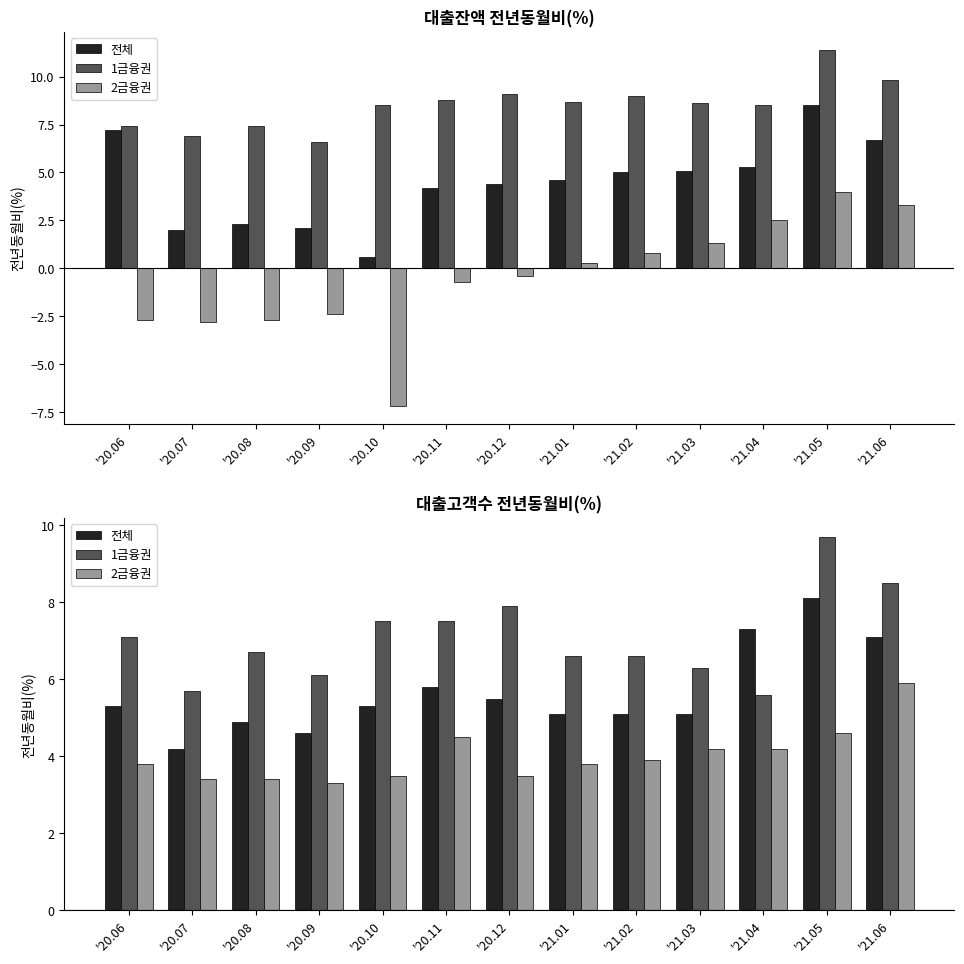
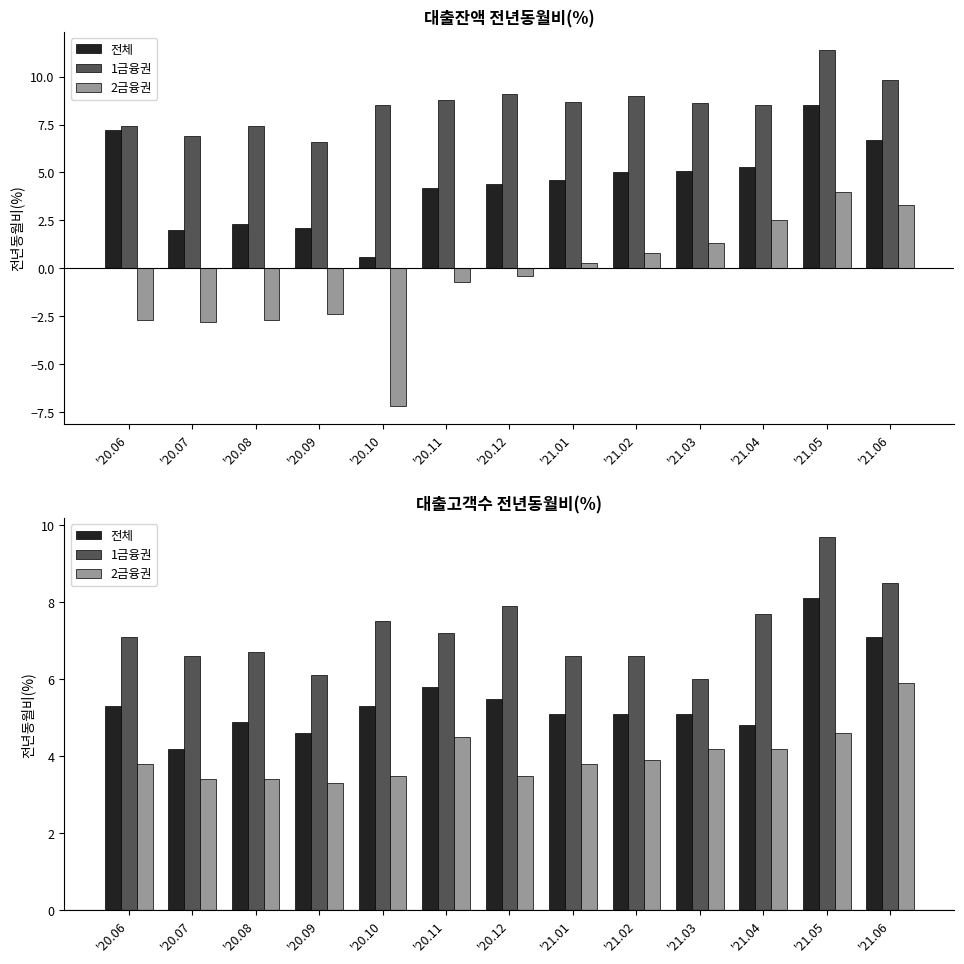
  {
    "대출잔액 전년동월비(%)": {
      "전체": {
        "'20.06": 7.2,
        "'20.07": 2.0,
        "'20.08": 2.3,
        "'20.09": 2.1,
        "'20.10": 0.6,
        "'20.11": 4.2,
        "'20.12": 4.4,
        "'21.01": 4.6,
        "'21.02": 5.0,
        "'21.03": 5.1,
        "'21.04": 5.3,
        "'21.05": 8.5,
        "'21.06": 6.7
      },
      "1금융권": {
        "'20.06": 7.4,
        "'20.07": 6.9,
        "'20.08": 7.4,
        "'20.09": 6.6,
        "'20.10": 8.5,
        "'20.11": 8.8,
        "'20.12": 9.1,
        "'21.01": 8.7,
        "'21.02": 9.0,
        "'21.03": 8.6,
        "'21.04": 8.5,
        "'21.05": 11.4,
        "'21.06": 9.8
      },
      "2금융권": {
        "'20.06": -2.7,
        "'20.07": -2.8,
        "'20.08": -2.7,
        "'20.09": -2.4,
        "'20.10": -7.2,
        "'20.11": -0.7,
        "'20.12": -0.4,
        "'21.01": 0.3,
        "'21.02": 0.8,
        "'21.03": 1.3,
        "'21.04": 2.5,
        "'21.05": 4.0,
        "'21.06": 3.3
      }
    },
    "대출고객수 전년동월비(%)": {
      "전체": {
        "'20.06": 5.3,
        "'20.07": 4.2,
        "'20.08": 4.9,
        "'20.09": 4.6,
        "'20.10": 5.3,
        "'20.11": 5.8,
        "'20.12": 5.5,
        "'21.01": 5.1,
        "'21.02": 5.1,
        "'21.03": 5.1,
-       "'21.04": 7.3,
+       "'21.04": 4.8,
        "'21.05": 8.1,
        "'21.06": 7.1
      },
      "1금융권": {
        "'20.06": 7.1,
-       "'20.07": 5.7,
+       "'20.07": 6.6,
        "'20.08": 6.7,
        "'20.09": 6.1,
        "'20.10": 7.5,
-       "'20.11": 7.5,
+       "'20.11": 7.2,
        "'20.12": 7.9,
        "'21.01": 6.6,
        "'21.02": 6.6,
-       "'21.03": 6.3,
-       "'21.04": 5.6,
+       "'21.03": 6.0,
+       "'21.04": 7.7,
        "'21.05": 9.7,
        "'21.06": 8.5
      },
      "2금융권": {
        "'20.06": 3.8,
        "'20.07": 3.4,
        "'20.08": 3.4,
        "'20.09": 3.3,
        "'20.10": 3.5,
        "'20.11": 4.5,
        "'20.12": 3.5,
        "'21.01": 3.8,
        "'21.02": 3.9,
        "'21.03": 4.2,
        "'21.04": 4.2,
        "'21.05": 4.6,
        "'21.06": 5.9
      }
    }
  }
